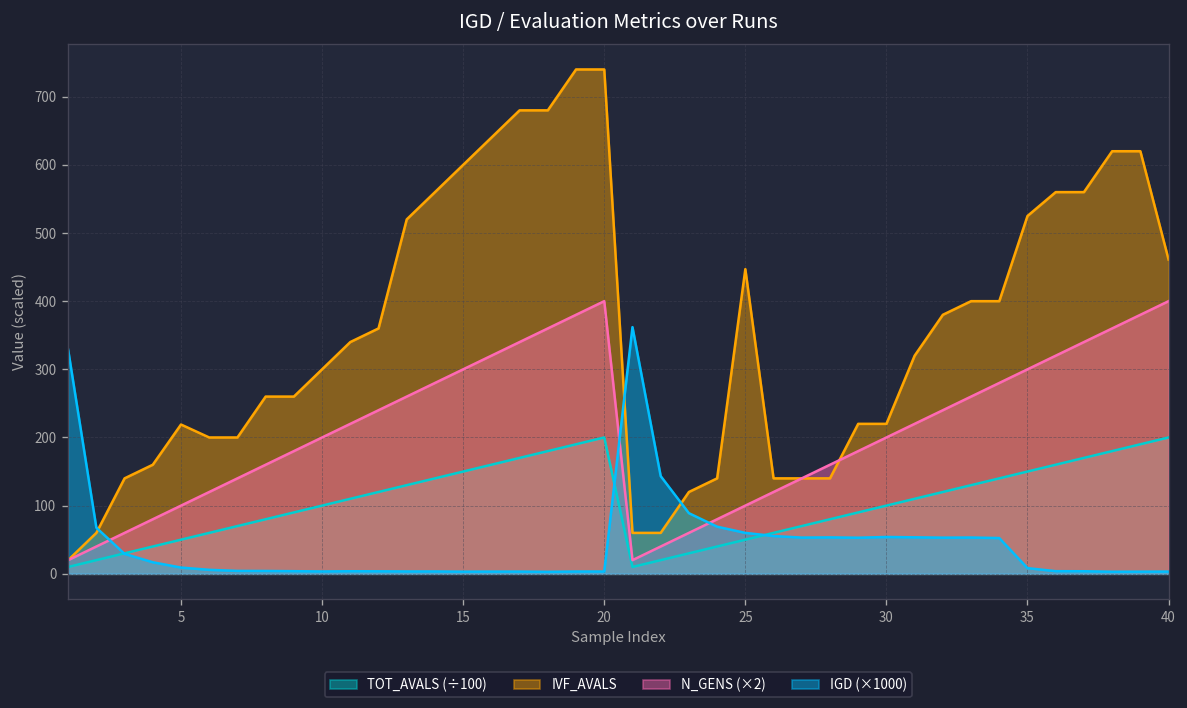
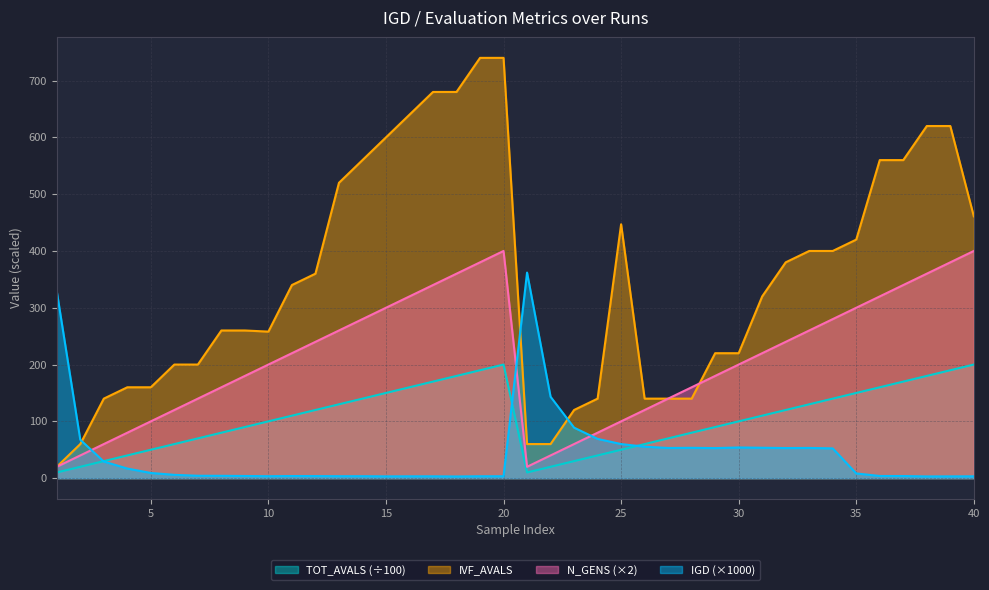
  {
    "IVF_AVALS": {
-     "5": 220,
-     "10": 300,
+     "5": 160,
+     "10": 260,
      "15": 600,
      "20": 740,
      "25": 450,
      "30": 220,
-     "35": 530,
+     "35": 420,
      "40": 460
    },
    "N_GENS (×2)": {
      "5": 100,
      "10": 200,
      "15": 300,
      "20": 400,
      "25": 100,
      "30": 200,
      "35": 300,
      "40": 400
    }
  }
